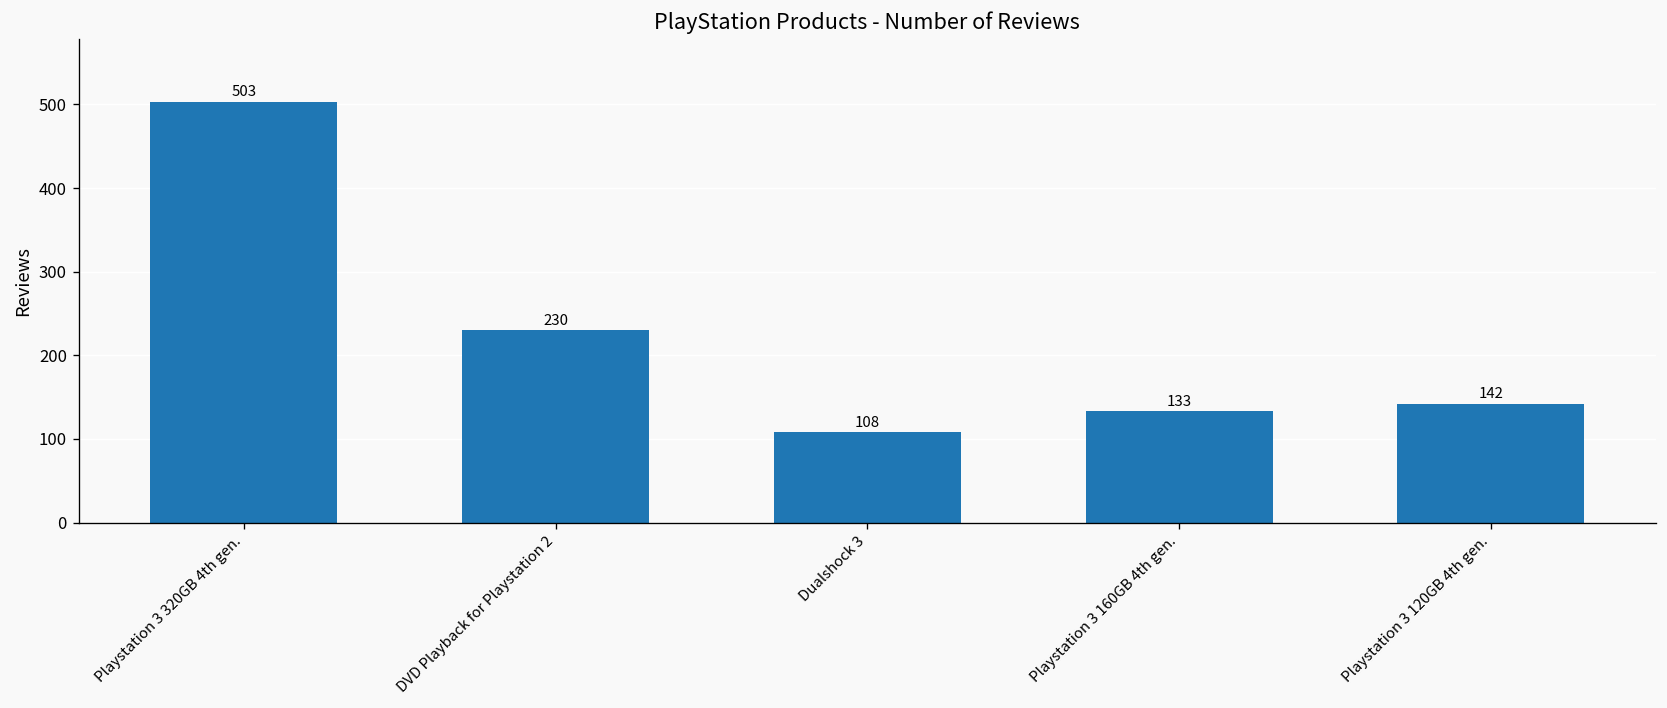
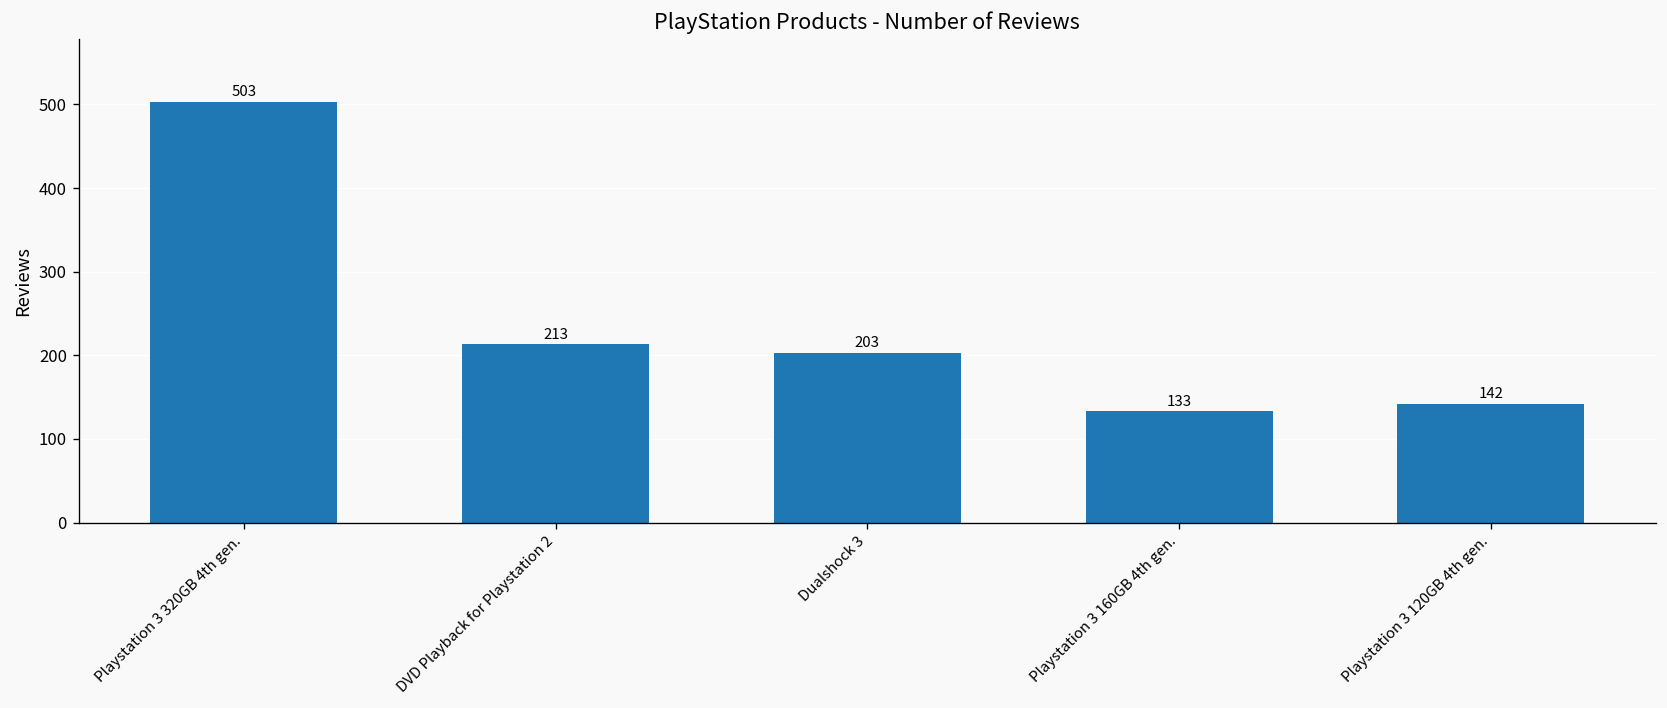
  {
    "Playstation 3 320GB 4th gen.": 503,
-   "DVD Playback for Playstation 2": 230,
-   "Dualshock 3": 108,
+   "DVD Playback for Playstation 2": 213,
+   "Dualshock 3": 203,
    "Playstation 3 160GB 4th gen.": 133,
    "Playstation 3 120GB 4th gen.": 142
  }
